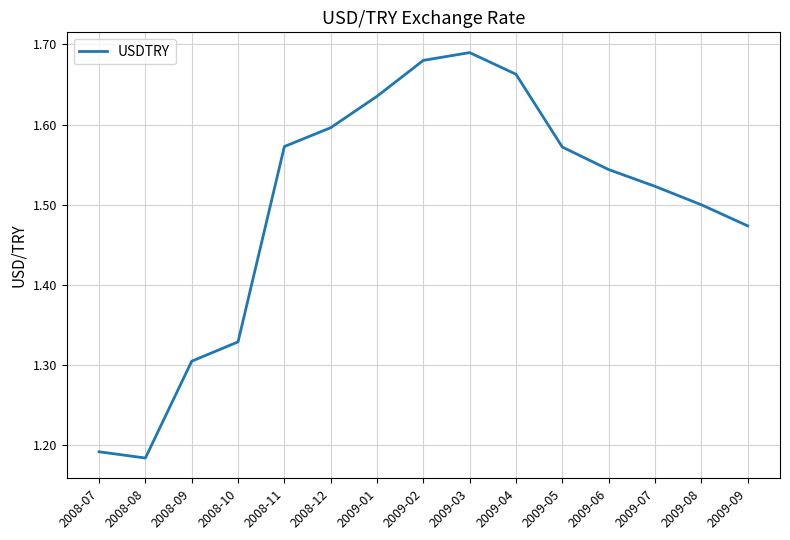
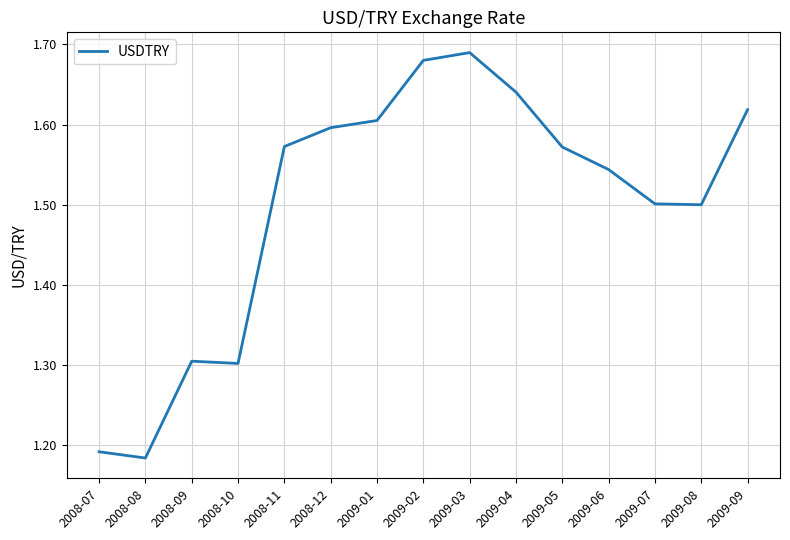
  {
    "2008-07": 1.19,
    "2008-08": 1.18,
    "2008-09": 1.30,
-   "2008-10": 1.33,
+   "2008-10": 1.30,
    "2008-11": 1.57,
    "2008-12": 1.60,
-   "2009-01": 1.64,
+   "2009-01": 1.61,
    "2009-02": 1.68,
    "2009-03": 1.69,
-   "2009-04": 1.66,
+   "2009-04": 1.64,
    "2009-05": 1.57,
    "2009-06": 1.54,
-   "2009-07": 1.52,
+   "2009-07": 1.50,
    "2009-08": 1.50,
-   "2009-09": 1.47
+   "2009-09": 1.62
  }
